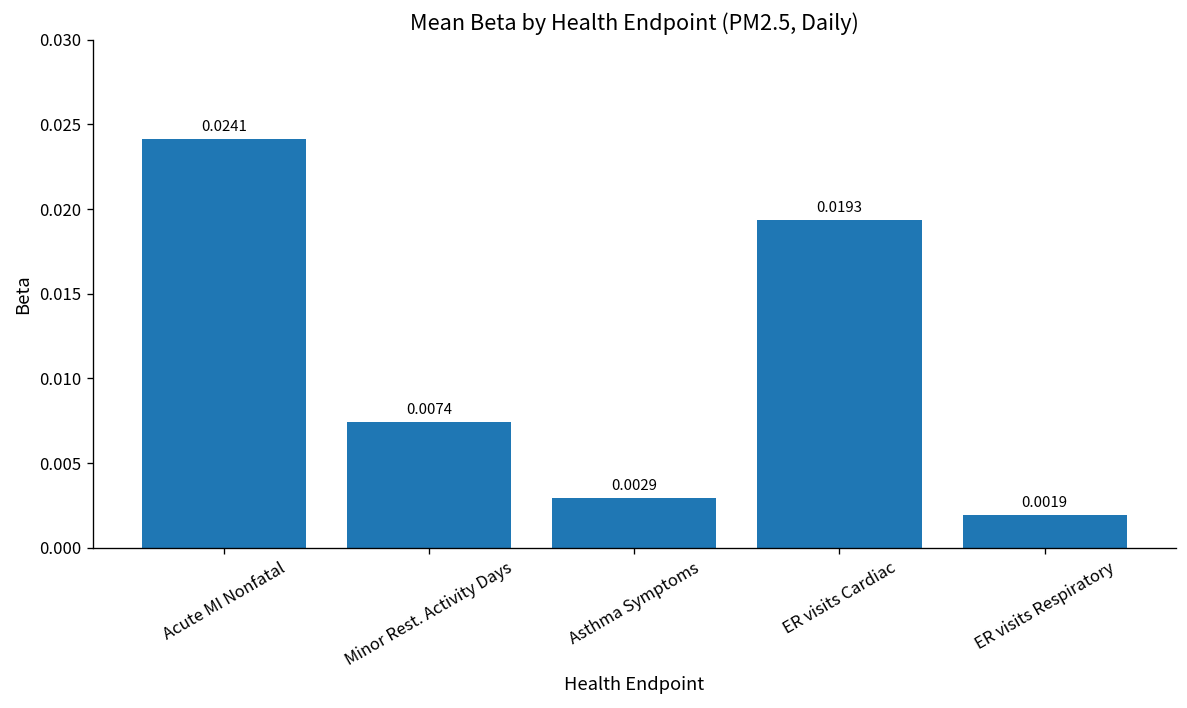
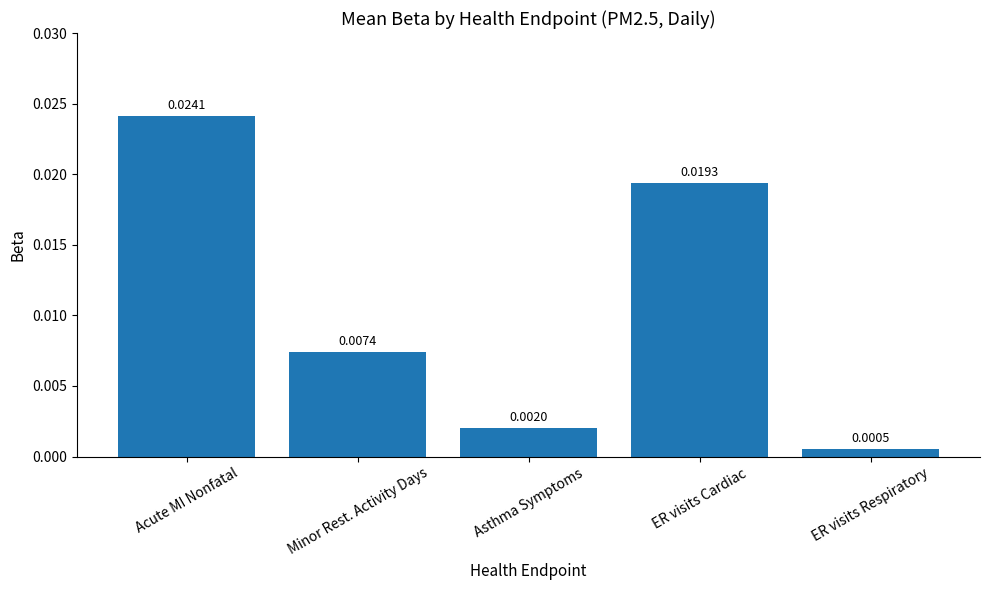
  {
    "Acute MI Nonfatal": 0.0241,
    "Minor Rest. Activity Days": 0.0074,
-   "Asthma Symptoms": 0.0029,
+   "Asthma Symptoms": 0.0020,
    "ER visits Cardiac": 0.0193,
-   "ER visits Respiratory": 0.0019
+   "ER visits Respiratory": 0.0005
  }
